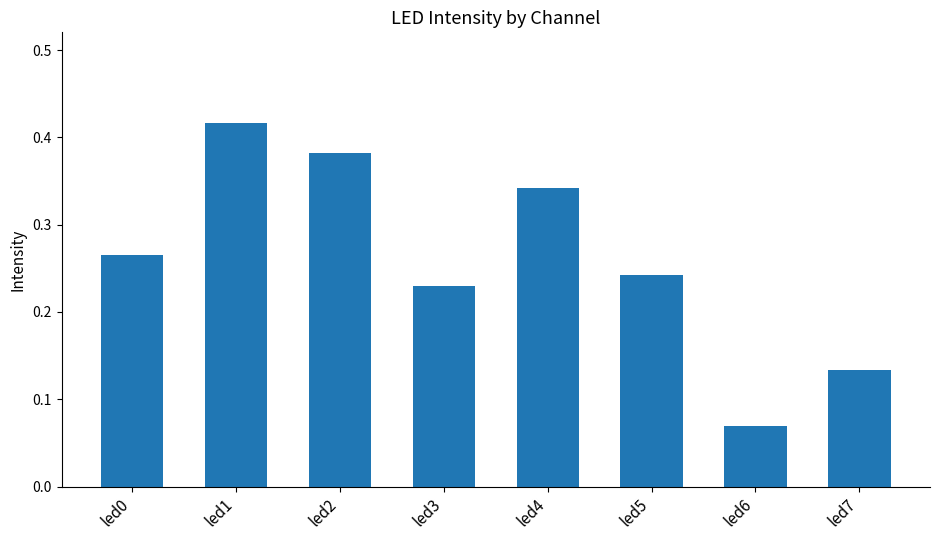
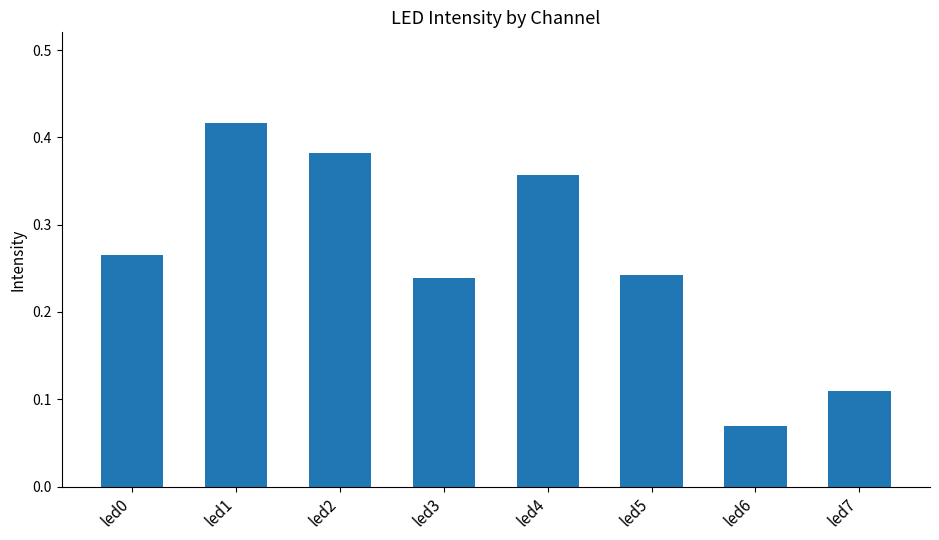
  {
    "led0": 0.27,
    "led1": 0.42,
    "led2": 0.38,
-   "led3": 0.23,
-   "led4": 0.34,
+   "led3": 0.24,
+   "led4": 0.36,
    "led5": 0.24,
    "led6": 0.07,
-   "led7": 0.13
+   "led7": 0.11
  }
